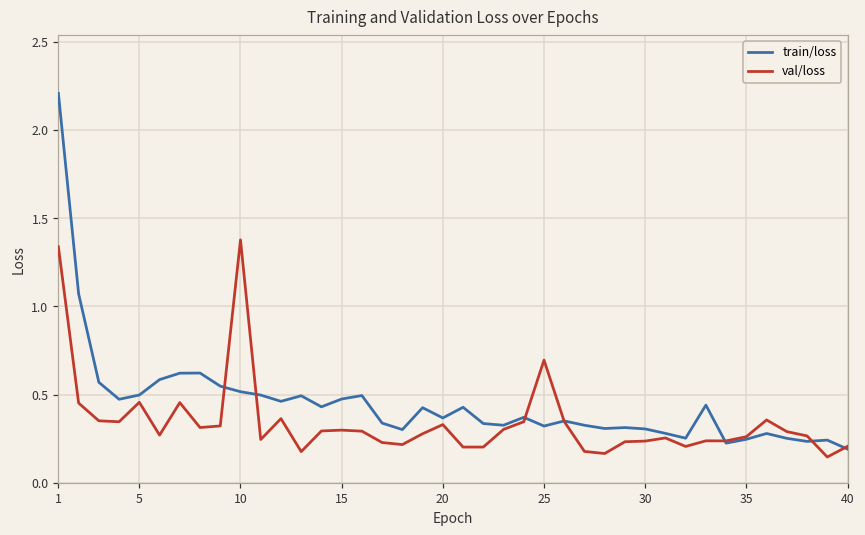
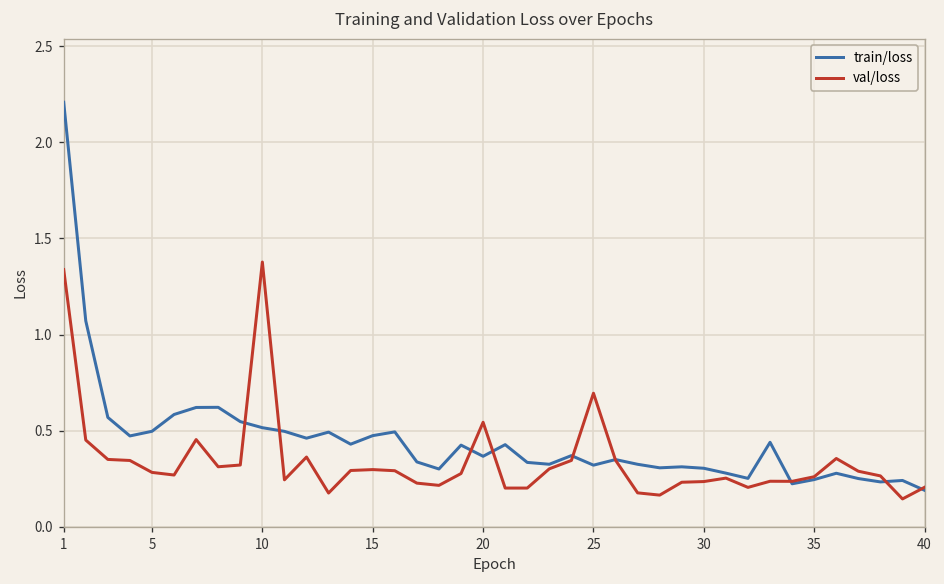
  {
    "train/loss": {
      "1": 2.21,
      "5": 0.50,
      "10": 0.52,
      "15": 0.47,
      "20": 0.37,
      "25": 0.32,
      "30": 0.30
    },
    "val/loss": {
      "1": 1.34,
-     "5": 0.46,
+     "5": 0.28,
      "10": 1.38,
      "15": 0.30,
-     "20": 0.33,
+     "20": 0.54,
      "25": 0.70,
      "30": 0.24
    }
  }
